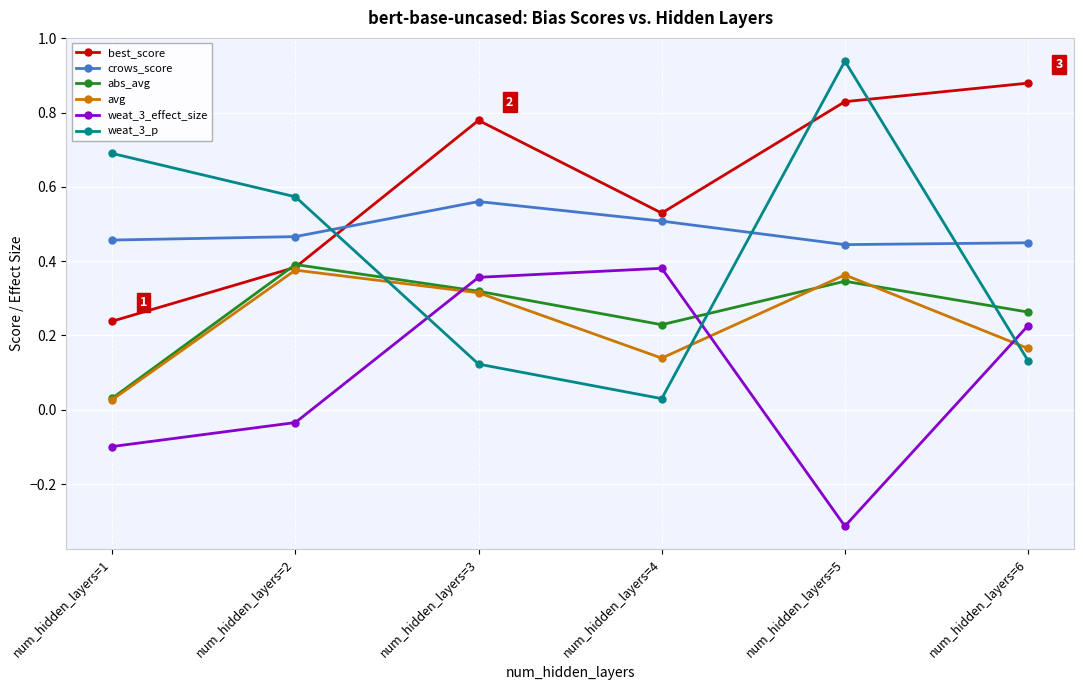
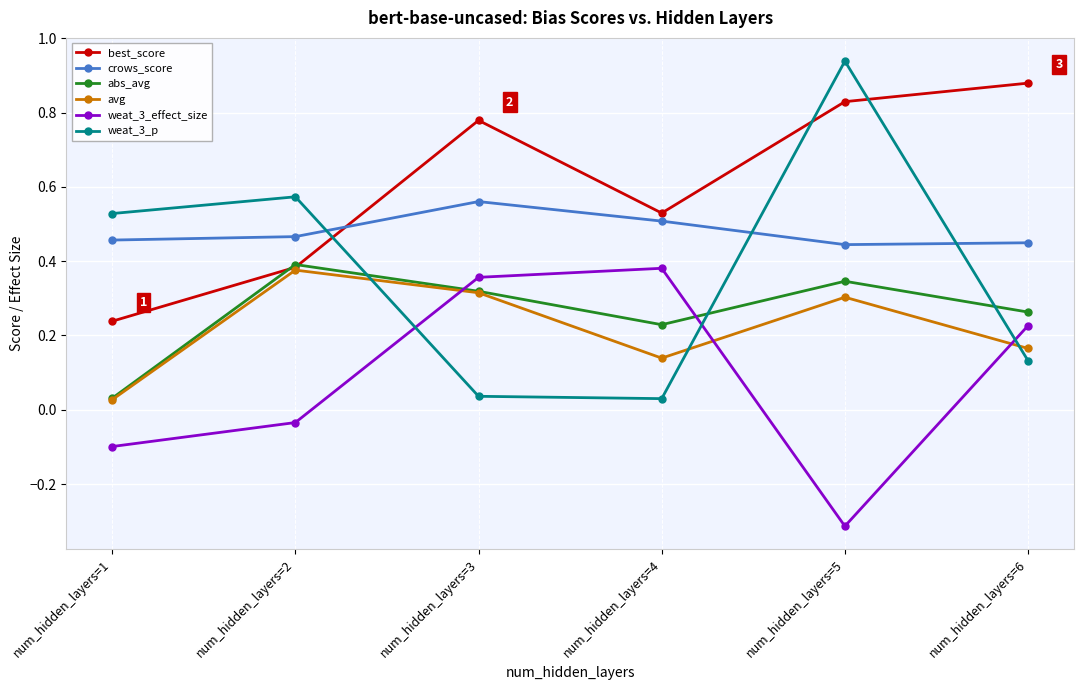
  {
    "best_score": {
      "num_hidden_layers=1": 0.24,
      "num_hidden_layers=2": 0.38,
      "num_hidden_layers=3": 0.78,
      "num_hidden_layers=4": 0.53,
      "num_hidden_layers=5": 0.83,
      "num_hidden_layers=6": 0.88
    },
    "crows_score": {
      "num_hidden_layers=1": 0.46,
      "num_hidden_layers=2": 0.47,
      "num_hidden_layers=3": 0.56,
      "num_hidden_layers=4": 0.51,
      "num_hidden_layers=5": 0.44,
      "num_hidden_layers=6": 0.45
    },
    "abs_avg": {
      "num_hidden_layers=2": 0.39,
      "num_hidden_layers=4": 0.23,
      "num_hidden_layers=5": 0.35,
      "num_hidden_layers=6": 0.26
    },
    "avg": {
      "num_hidden_layers=2": 0.38,
      "num_hidden_layers=4": 0.14,
-     "num_hidden_layers=5": 0.36,
+     "num_hidden_layers=5": 0.30,
      "num_hidden_layers=6": 0.17
    },
    "weat_3_effect_size": {
      "num_hidden_layers=1": -0.10,
      "num_hidden_layers=2": -0.03,
      "num_hidden_layers=3": 0.36,
      "num_hidden_layers=4": 0.38,
      "num_hidden_layers=5": -0.31,
      "num_hidden_layers=6": 0.23
    },
    "weat_3_p": {
-     "num_hidden_layers=1": 0.69,
+     "num_hidden_layers=1": 0.53,
      "num_hidden_layers=2": 0.57,
-     "num_hidden_layers=3": 0.12,
+     "num_hidden_layers=3": 0.04,
      "num_hidden_layers=4": 0.03,
      "num_hidden_layers=5": 0.94,
      "num_hidden_layers=6": 0.13
    }
  }
